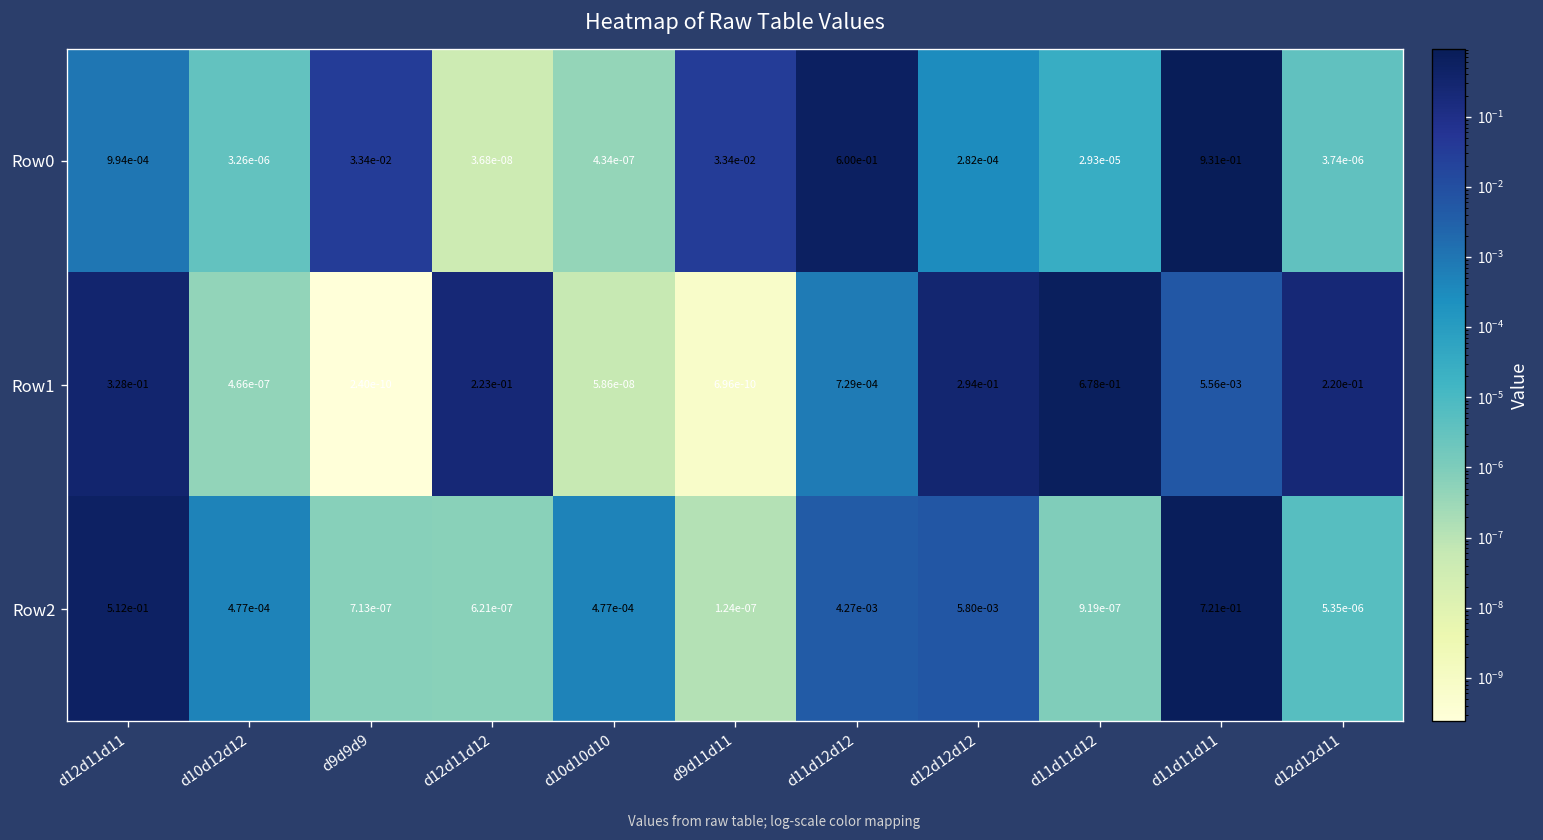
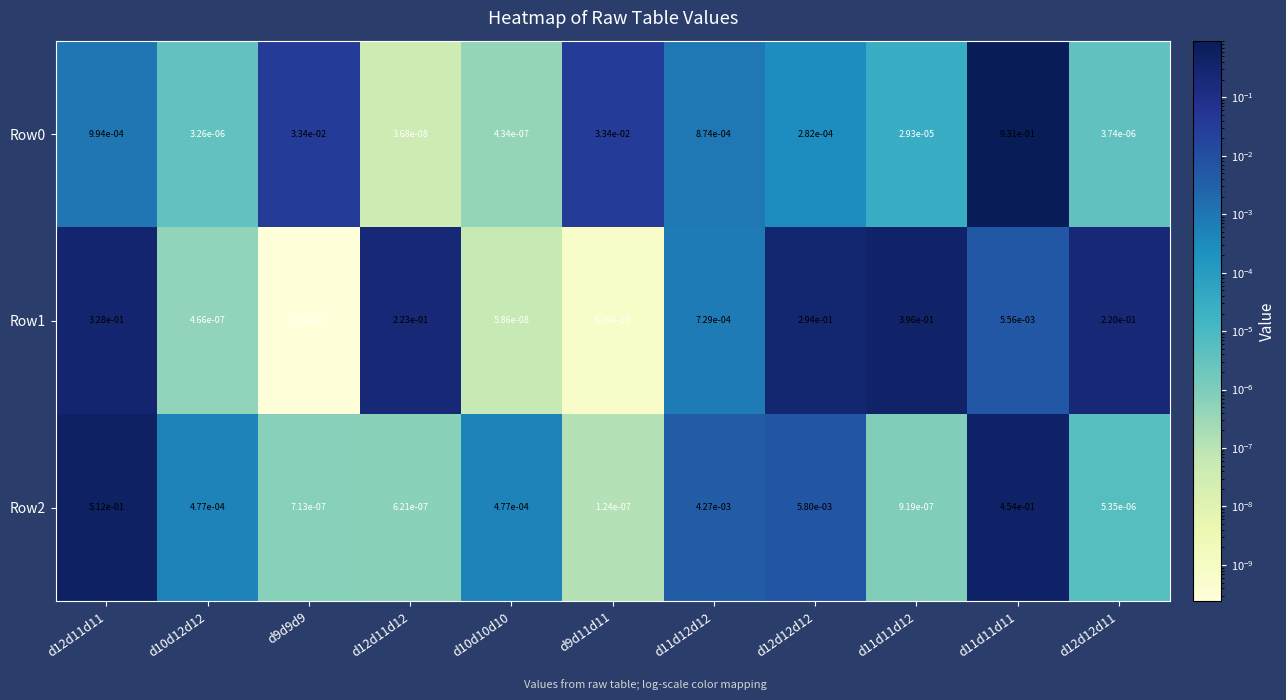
  {
    "Row0": {
      "d12d11d11": "9.94e-04",
      "d10d12d12": "3.26e-06",
      "d9d9d9": "3.34e-02",
      "d12d11d12": "3.68e-08",
      "d10d10d10": "4.34e-07",
      "d9d11d11": "3.34e-02",
-     "d11d12d12": "6.00e-01",
+     "d11d12d12": "8.74e-04",
      "d12d12d12": "2.82e-04",
      "d11d11d12": "2.93e-05",
      "d11d11d11": "9.31e-01",
      "d12d12d11": "3.74e-06"
    },
    "Row1": {
      "d12d11d11": "3.28e-01",
      "d10d12d12": "4.66e-07",
      "d12d11d12": "2.23e-01",
      "d10d10d10": "5.86e-08",
      "d9d11d11": "6.96e-10",
      "d11d12d12": "7.29e-04",
      "d12d12d12": "2.94e-01",
-     "d11d11d12": "6.78e-01",
+     "d11d11d12": "3.96e-01",
      "d11d11d11": "5.56e-03",
      "d12d12d11": "2.20e-01"
    },
    "Row2": {
      "d12d11d11": "5.12e-01",
      "d10d12d12": "4.77e-04",
      "d9d9d9": "7.13e-07",
      "d12d11d12": "6.21e-07",
      "d10d10d10": "4.77e-04",
      "d9d11d11": "1.24e-07",
      "d11d12d12": "4.27e-03",
      "d12d12d12": "5.80e-03",
      "d11d11d12": "9.19e-07",
-     "d11d11d11": "7.21e-01",
+     "d11d11d11": "4.54e-01",
      "d12d12d11": "5.35e-06"
    }
  }
